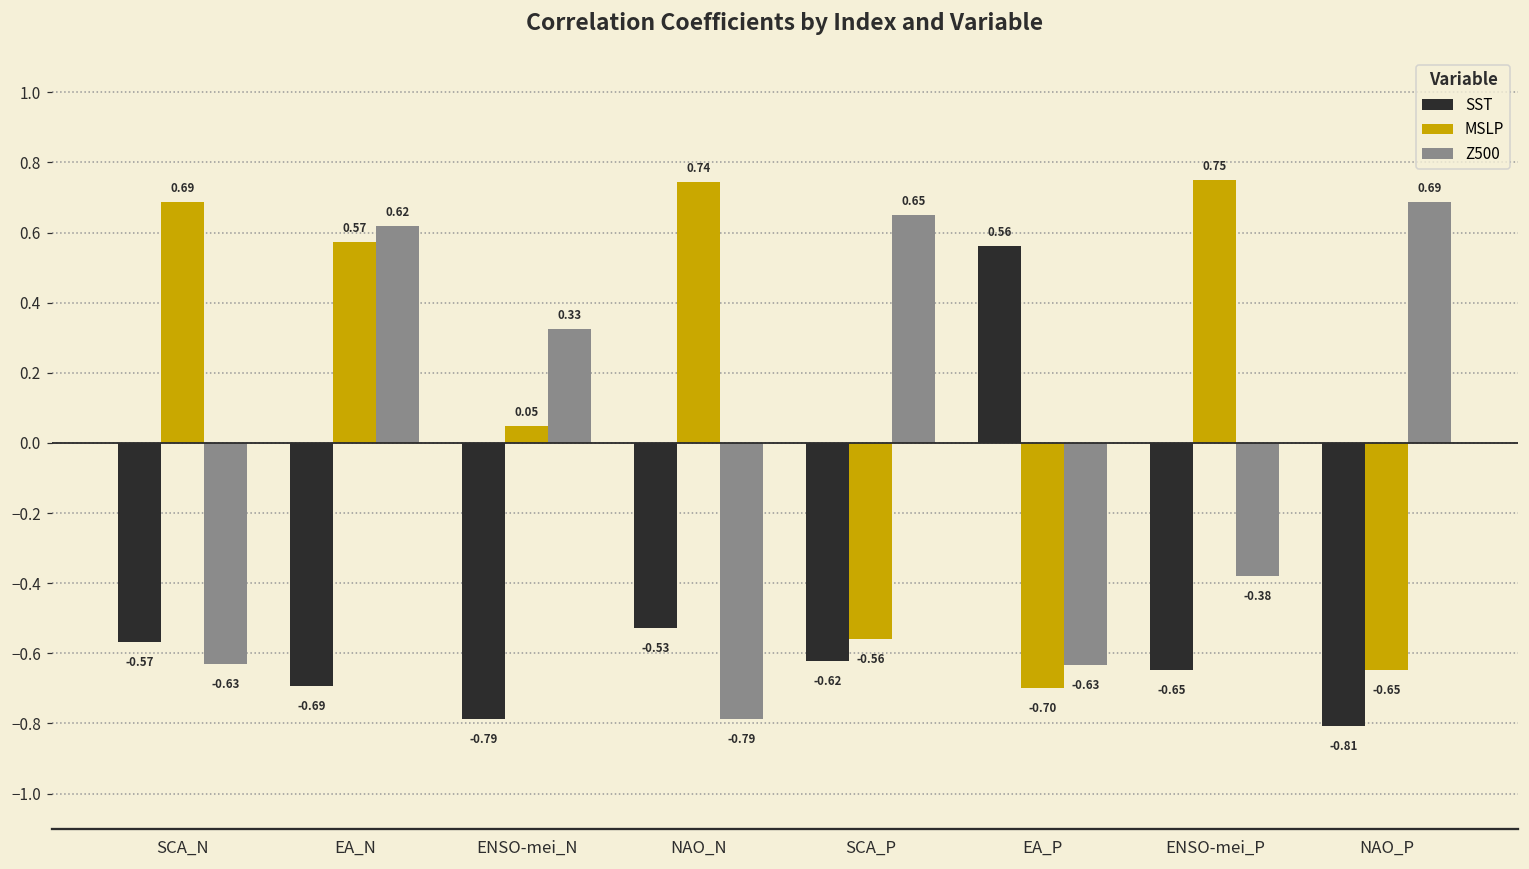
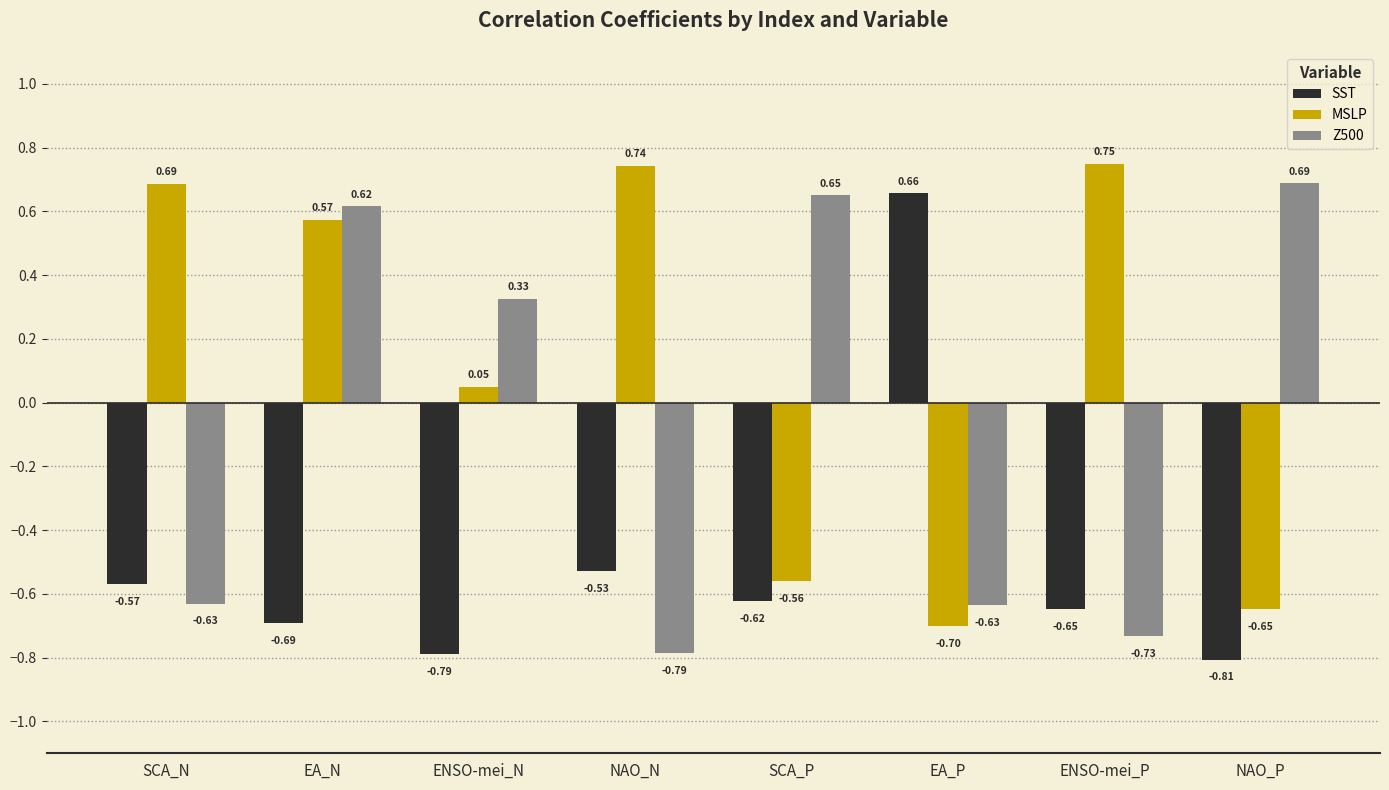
  {
    "SST": {
      "SCA_N": -0.57,
      "EA_N": -0.69,
      "ENSO-mei_N": -0.79,
      "NAO_N": -0.53,
      "SCA_P": -0.62,
-     "EA_P": 0.56,
+     "EA_P": 0.66,
      "ENSO-mei_P": -0.65,
      "NAO_P": -0.81
    },
    "MSLP": {
      "SCA_N": 0.69,
      "EA_N": 0.57,
      "ENSO-mei_N": 0.05,
      "NAO_N": 0.74,
      "SCA_P": -0.56,
      "EA_P": -0.70,
      "ENSO-mei_P": 0.75,
      "NAO_P": -0.65
    },
    "Z500": {
      "SCA_N": -0.63,
      "EA_N": 0.62,
      "ENSO-mei_N": 0.33,
      "NAO_N": -0.79,
      "SCA_P": 0.65,
      "EA_P": -0.63,
-     "ENSO-mei_P": -0.38,
+     "ENSO-mei_P": -0.73,
      "NAO_P": 0.69
    }
  }
